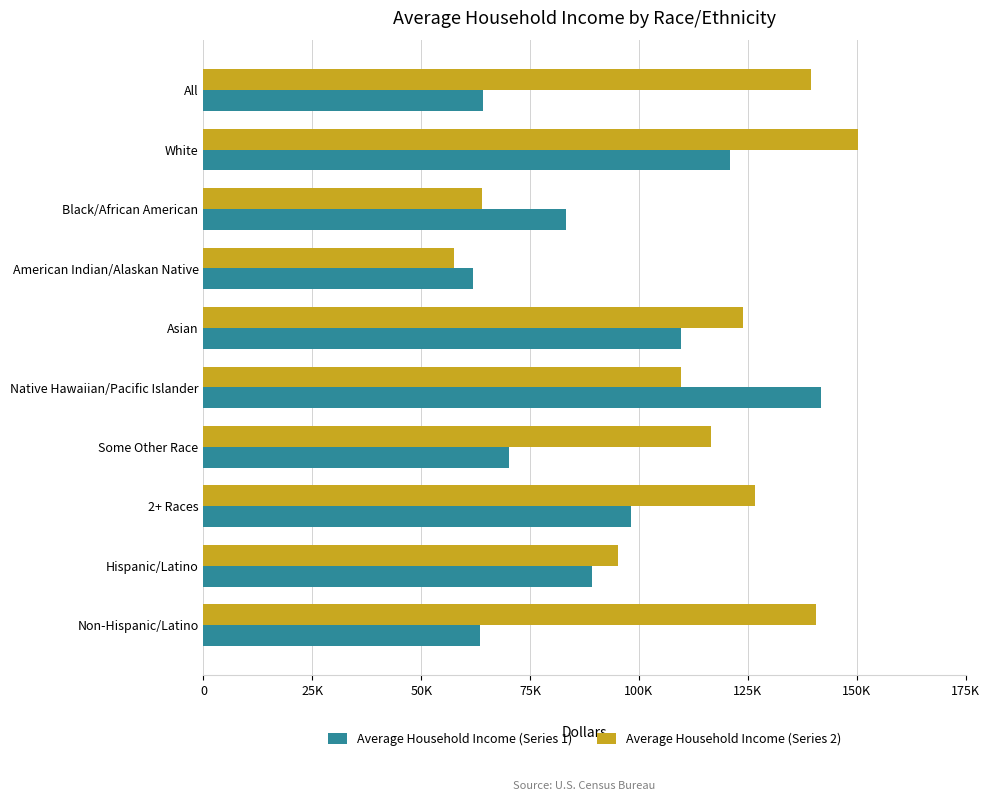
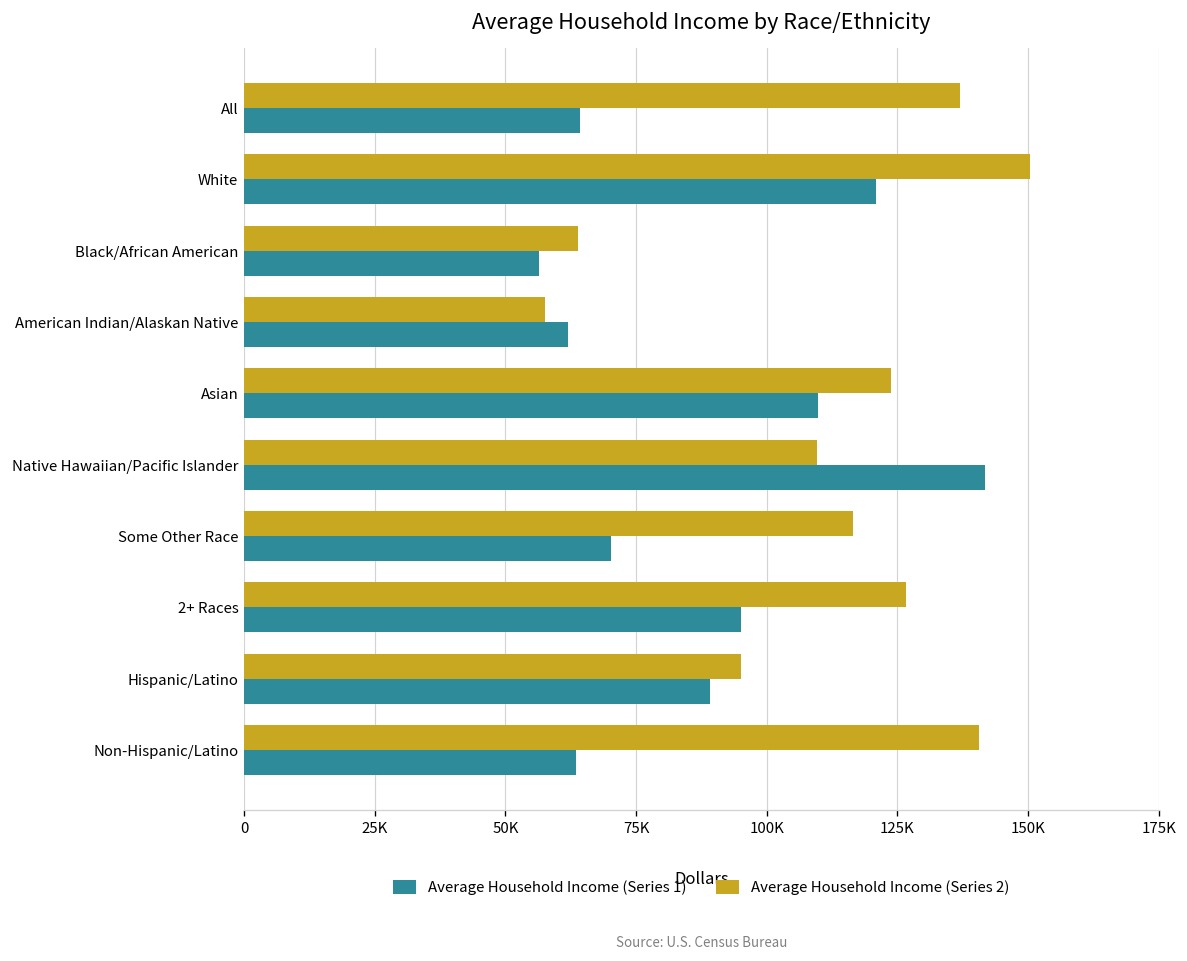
  {
    "Average Household Income (Series 1)": {
      "All": 64000,
      "White": 121000,
-     "Black/African American": 83000,
+     "Black/African American": 56000,
      "American Indian/Alaskan Native": 62000,
      "Asian": 110000,
      "Native Hawaiian/Pacific Islander": 142000,
      "Some Other Race": 70000,
-     "2+ Races": 98000,
+     "2+ Races": 95000,
      "Hispanic/Latino": 89000,
      "Non-Hispanic/Latino": 63000
    },
    "Average Household Income (Series 2)": {
-     "All": 140000,
+     "All": 137000,
      "White": 150000,
      "Black/African American": 64000,
      "American Indian/Alaskan Native": 57000,
      "Asian": 124000,
      "Native Hawaiian/Pacific Islander": 110000,
      "Some Other Race": 116000,
      "2+ Races": 127000,
      "Hispanic/Latino": 95000,
      "Non-Hispanic/Latino": 141000
    }
  }
